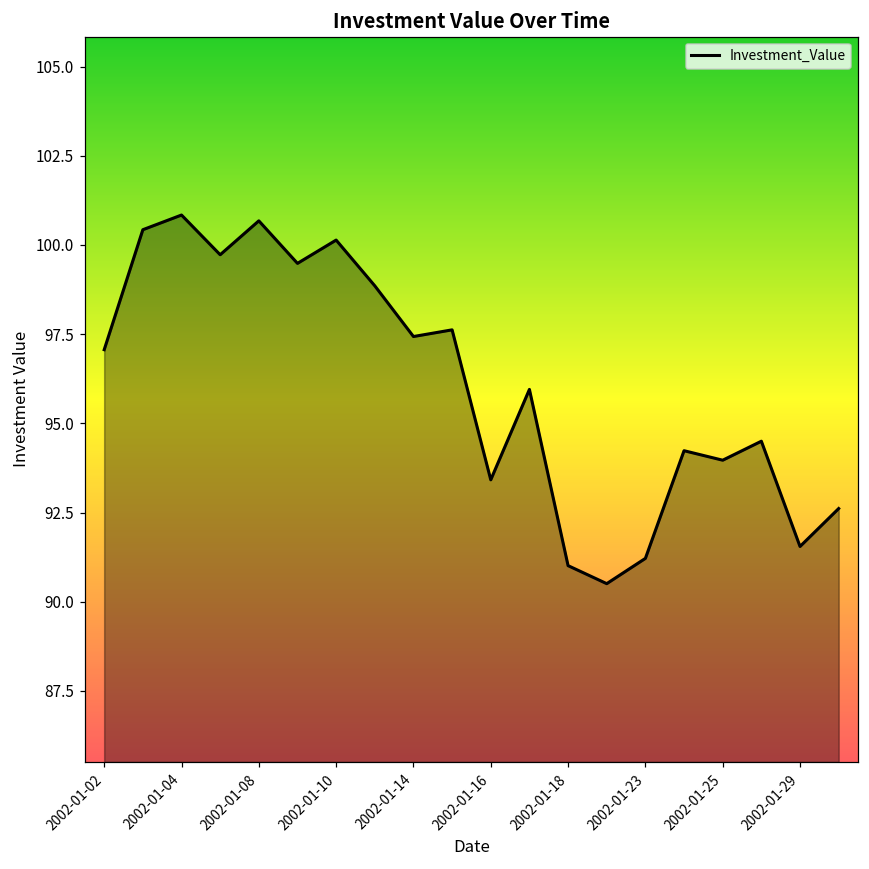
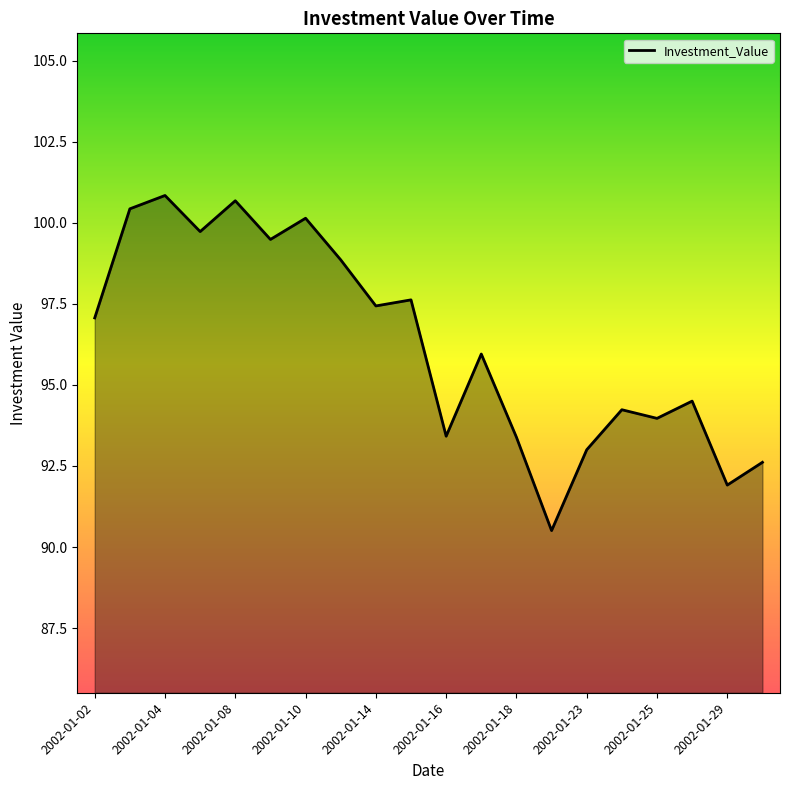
  {
    "2002-01-02": 97.1,
    "2002-01-04": 100.8,
    "2002-01-08": 100.7,
    "2002-01-10": 100.1,
    "2002-01-14": 97.4,
    "2002-01-16": 93.4,
-   "2002-01-18": 91.0,
-   "2002-01-23": 91.2,
+   "2002-01-18": 93.4,
+   "2002-01-23": 93.0,
    "2002-01-25": 94.0,
-   "2002-01-29": 91.5
+   "2002-01-29": 91.9
  }
